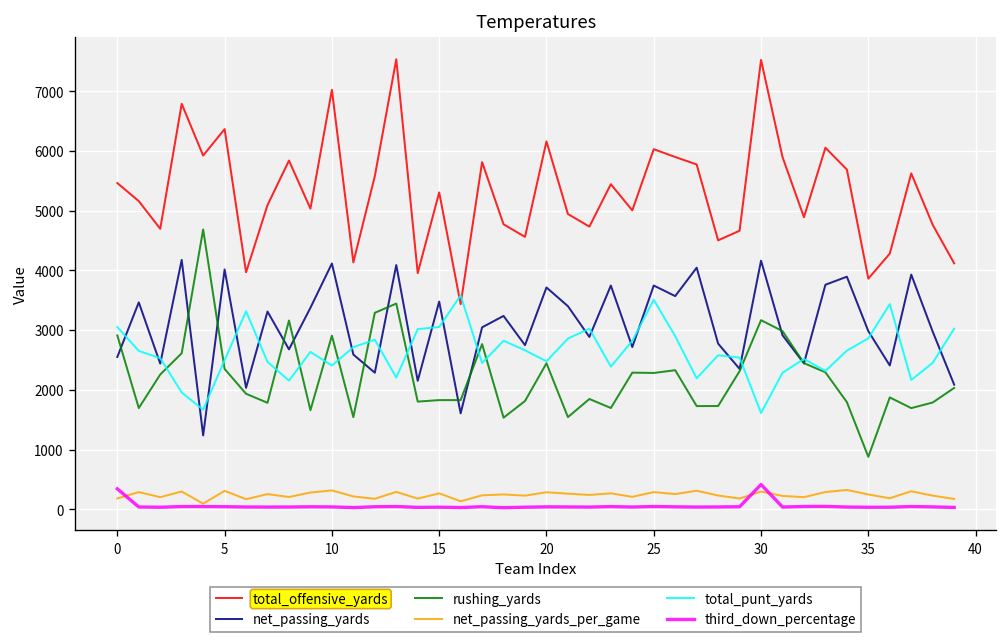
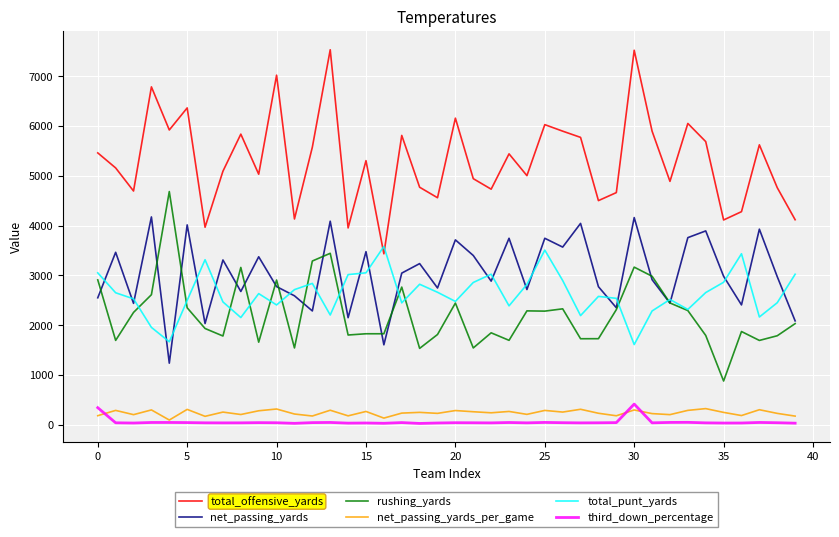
  {
    "total_offensive_yards": {
      "0": 5500,
      "5": 6400,
      "10": 7000,
      "15": 5300,
      "20": 6200,
      "25": 6000,
      "30": 7500,
-     "35": 3900
+     "35": 4100
    },
    "net_passing_yards": {
      "0": 2600,
      "5": 4000,
-     "10": 4100,
+     "10": 2800,
      "15": 3500,
      "20": 3700,
      "25": 3700,
      "30": 4200,
      "35": 3000
    },
    "rushing_yards": {
      "0": 2900,
      "5": 2400,
      "10": 2900,
      "15": 1800,
      "25": 2300,
      "30": 3200,
      "35": 900
    },
    "net_passing_yards_per_game": {
      "0": 200,
      "5": 300,
      "10": 300,
      "15": 300,
      "20": 300,
      "25": 300,
      "30": 300,
      "35": 200
    },
    "total_punt_yards": {
      "0": 3100,
      "5": 2500,
      "10": 2400,
      "15": 3100,
      "25": 3500,
      "30": 1600,
      "35": 2900
    },
    "third_down_percentage": {
      "0": 300,
      "5": 0,
      "10": 0,
      "15": 0,
      "20": 0,
      "25": 0,
      "30": 400,
      "35": 0
    }
  }
